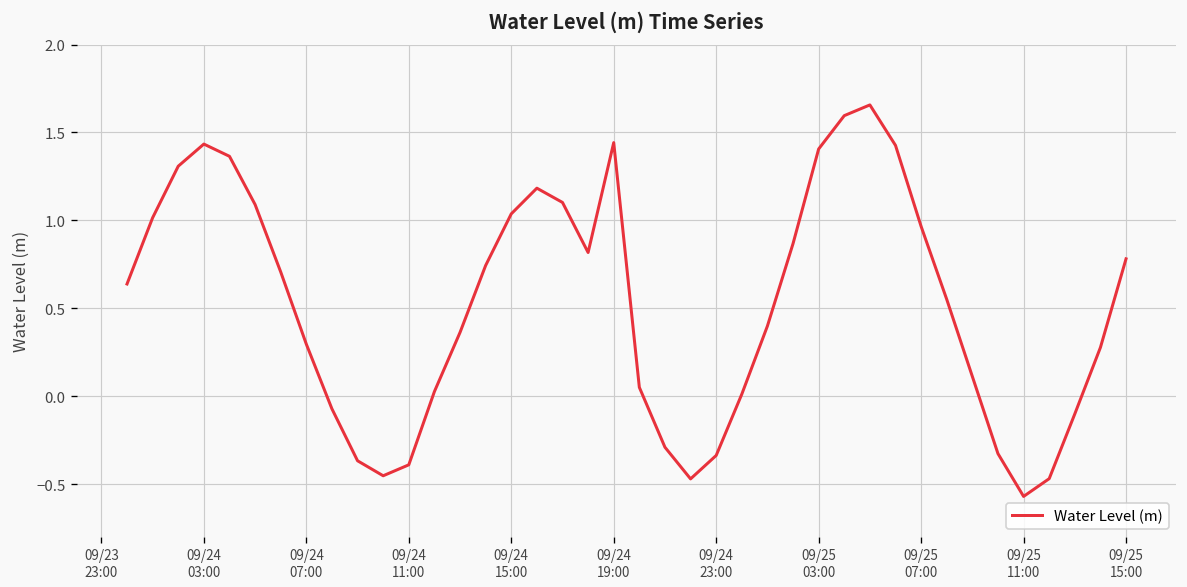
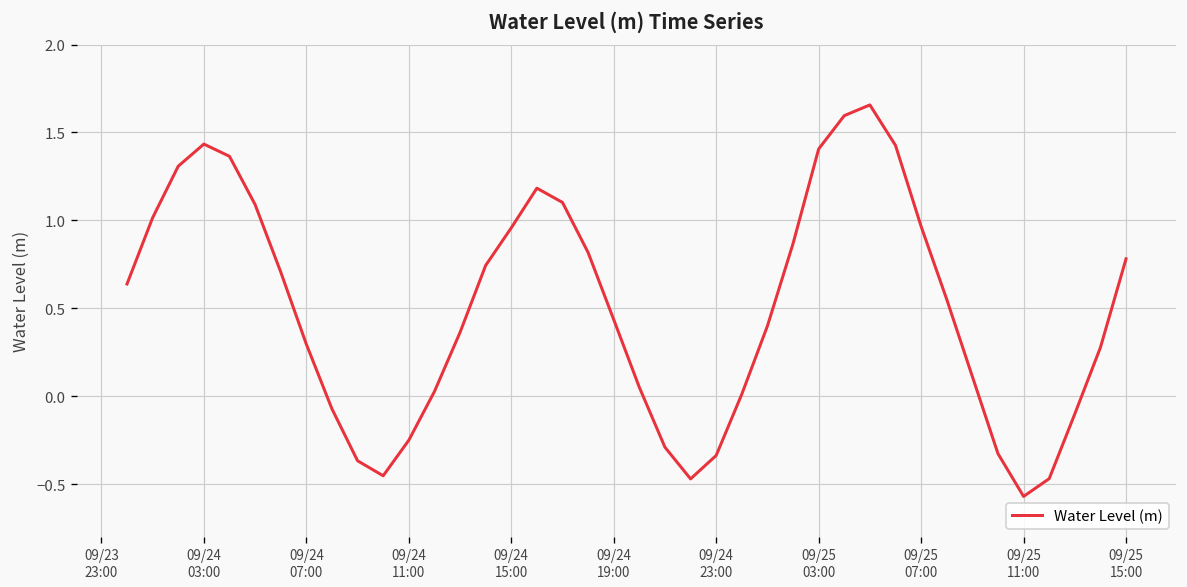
  {
    "09/24 03:00": 1.43,
    "09/24 07:00": 0.30,
-   "09/24 11:00": -0.39,
-   "09/24 15:00": 1.04,
-   "09/24 19:00": 1.44,
+   "09/24 11:00": -0.25,
+   "09/24 15:00": 0.96,
+   "09/24 19:00": 0.44,
    "09/24 23:00": -0.34,
    "09/25 03:00": 1.41,
    "09/25 07:00": 0.97,
    "09/25 11:00": -0.57,
    "09/25 15:00": 0.78
  }
